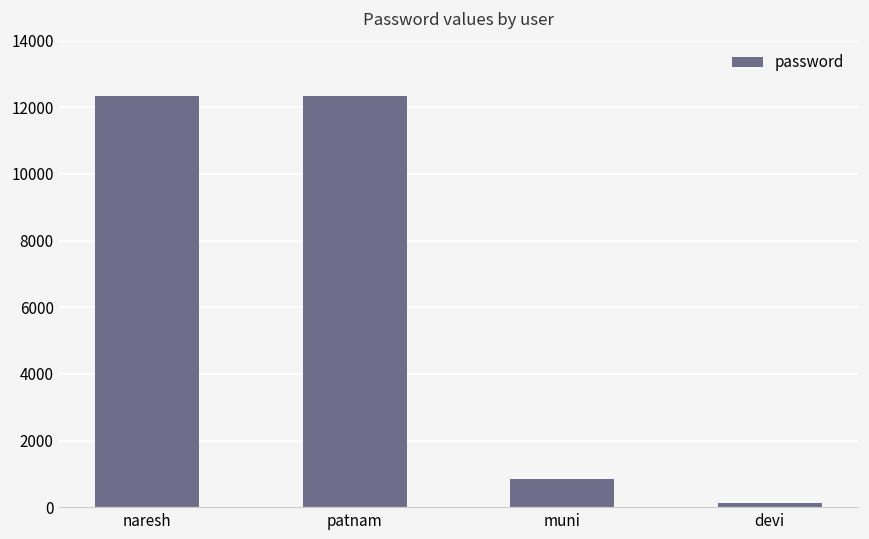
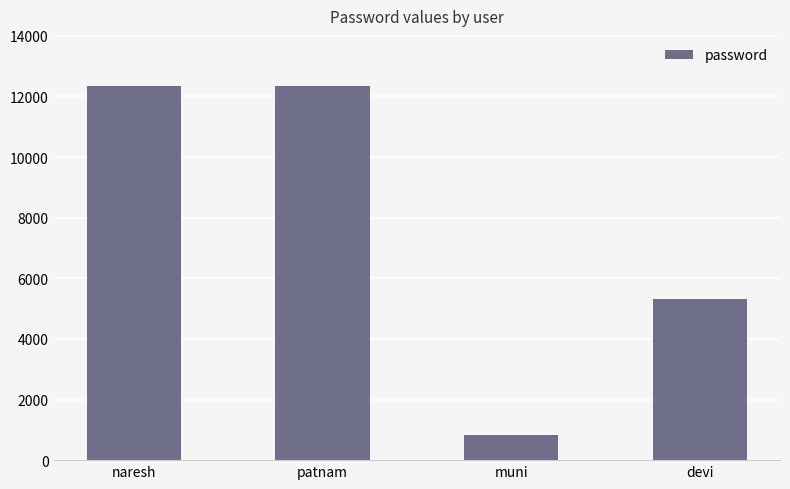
  {
    "naresh": 12300,
    "patnam": 12300,
    "muni": 800,
-   "devi": 100
+   "devi": 5300
  }
